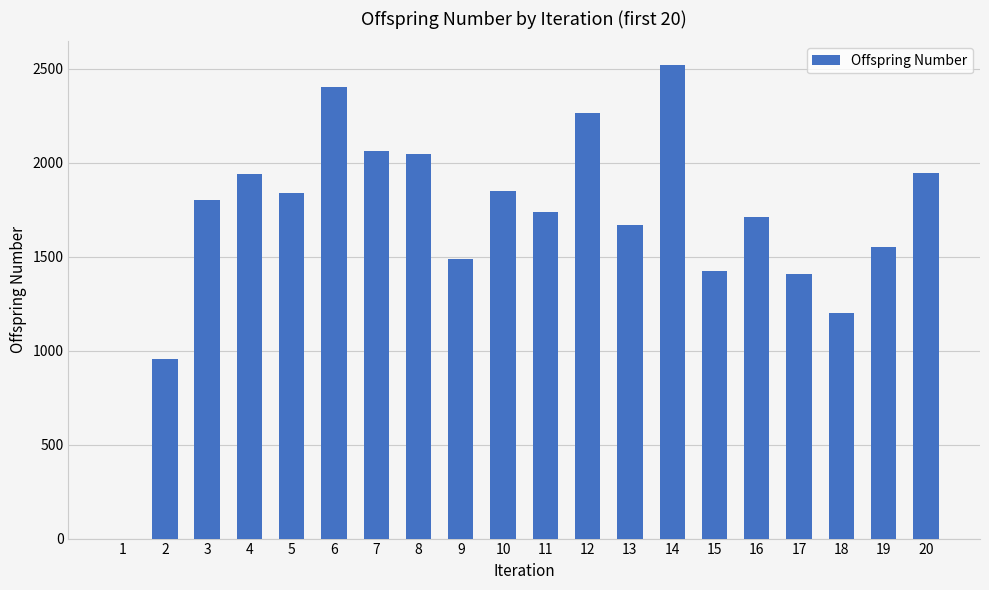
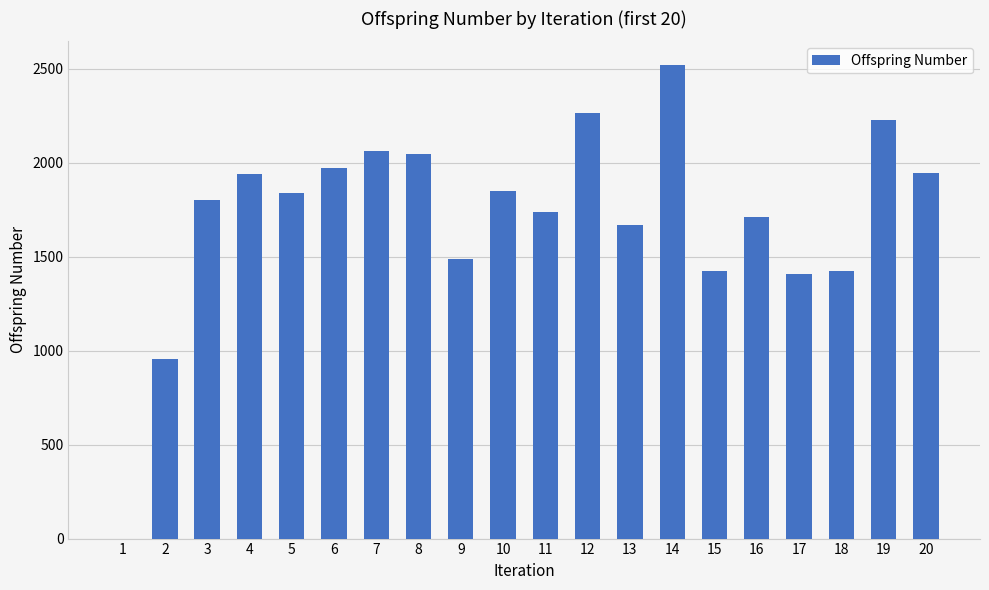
  {
    "1": 0,
    "2": 960,
    "3": 1800,
    "4": 1940,
    "5": 1840,
-   "6": 2410,
+   "6": 1970,
    "7": 2060,
    "8": 2050,
    "9": 1490,
    "10": 1850,
    "11": 1740,
    "12": 2270,
    "13": 1670,
    "14": 2520,
    "15": 1430,
    "16": 1710,
    "17": 1410,
-   "18": 1200,
-   "19": 1550,
+   "18": 1430,
+   "19": 2230,
    "20": 1950
  }
